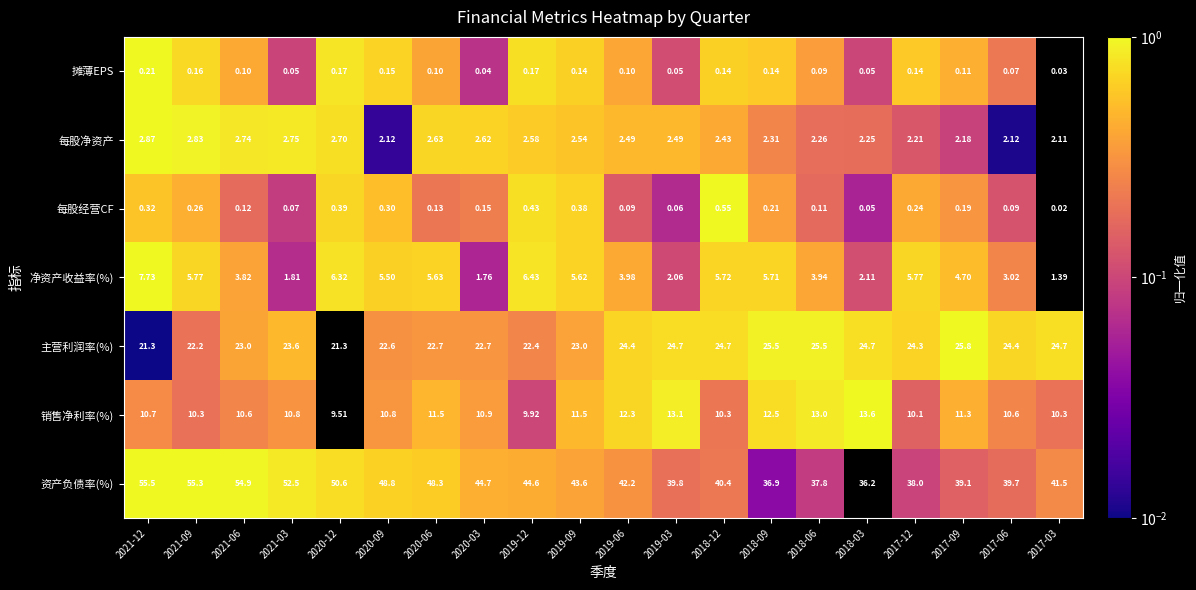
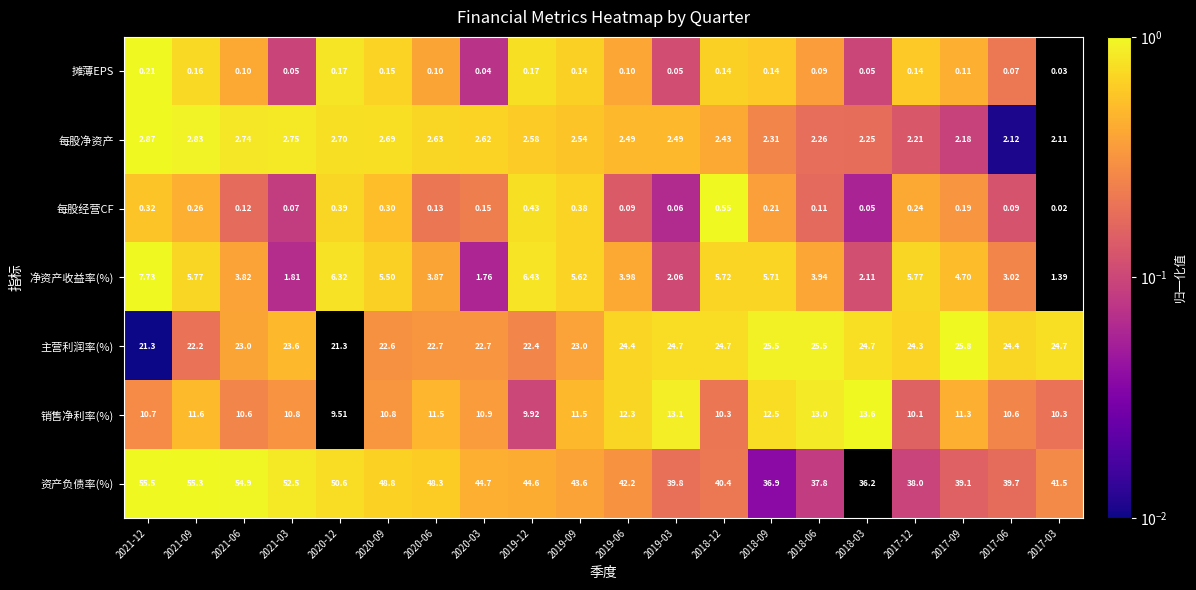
  {
    "摊薄EPS": {
      "2021-12": 0.21,
      "2021-09": 0.16,
      "2021-06": 0.10,
      "2021-03": 0.05,
      "2020-12": 0.17,
      "2020-09": 0.15,
      "2020-06": 0.10,
      "2020-03": 0.04,
      "2019-12": 0.17,
      "2019-09": 0.14,
      "2019-06": 0.10,
      "2019-03": 0.05,
      "2018-12": 0.14,
      "2018-09": 0.14,
      "2018-06": 0.09,
      "2018-03": 0.05,
      "2017-12": 0.14,
      "2017-09": 0.11,
      "2017-06": 0.07,
      "2017-03": 0.03
    },
    "每股净资产": {
      "2021-12": 2.87,
      "2021-09": 2.83,
      "2021-06": 2.74,
      "2021-03": 2.75,
      "2020-12": 2.70,
-     "2020-09": 2.12,
+     "2020-09": 2.69,
      "2020-06": 2.63,
      "2020-03": 2.62,
      "2019-12": 2.58,
      "2019-09": 2.54,
      "2019-06": 2.49,
      "2019-03": 2.49,
      "2018-12": 2.43,
      "2018-09": 2.31,
      "2018-06": 2.26,
      "2018-03": 2.25,
      "2017-12": 2.21,
      "2017-09": 2.18,
      "2017-06": 2.12,
      "2017-03": 2.11
    },
    "每股经营CF": {
      "2021-12": 0.32,
      "2021-09": 0.26,
      "2021-06": 0.12,
      "2021-03": 0.07,
      "2020-12": 0.39,
      "2020-09": 0.30,
      "2020-06": 0.13,
      "2020-03": 0.15,
      "2019-12": 0.43,
      "2019-09": 0.38,
      "2019-06": 0.09,
      "2019-03": 0.06,
      "2018-12": 0.55,
      "2018-09": 0.21,
      "2018-06": 0.11,
      "2018-03": 0.05,
      "2017-12": 0.24,
      "2017-09": 0.19,
      "2017-06": 0.09,
      "2017-03": 0.02
    },
    "净资产收益率(%)": {
      "2021-12": 7.73,
      "2021-09": 5.77,
      "2021-06": 3.82,
      "2021-03": 1.81,
      "2020-12": 6.32,
      "2020-09": 5.50,
-     "2020-06": 5.63,
+     "2020-06": 3.87,
      "2020-03": 1.76,
      "2019-12": 6.43,
      "2019-09": 5.62,
      "2019-06": 3.98,
      "2019-03": 2.06,
      "2018-12": 5.72,
      "2018-09": 5.71,
      "2018-06": 3.94,
      "2018-03": 2.11,
      "2017-12": 5.77,
      "2017-09": 4.70,
      "2017-06": 3.02,
      "2017-03": 1.39
    },
    "主营利润率(%)": {
      "2021-12": 21.3,
      "2021-09": 22.2,
      "2021-06": 23.0,
      "2021-03": 23.6,
      "2020-12": 21.3,
      "2020-09": 22.6,
      "2020-06": 22.7,
      "2020-03": 22.7,
      "2019-12": 22.4,
      "2019-09": 23.0,
      "2019-06": 24.4,
      "2019-03": 24.7,
      "2018-12": 24.7,
      "2018-09": 25.5,
      "2018-06": 25.5,
      "2018-03": 24.7,
      "2017-12": 24.3,
      "2017-09": 25.8,
      "2017-06": 24.4,
      "2017-03": 24.7
    },
    "销售净利率(%)": {
      "2021-12": 10.7,
-     "2021-09": 10.3,
+     "2021-09": 11.6,
      "2021-06": 10.6,
      "2021-03": 10.8,
      "2020-12": 9.51,
      "2020-09": 10.8,
      "2020-06": 11.5,
      "2020-03": 10.9,
      "2019-12": 9.92,
      "2019-09": 11.5,
      "2019-06": 12.3,
      "2019-03": 13.1,
      "2018-12": 10.3,
      "2018-09": 12.5,
      "2018-06": 13.0,
      "2018-03": 13.6,
      "2017-12": 10.1,
      "2017-09": 11.3,
      "2017-06": 10.6,
      "2017-03": 10.3
    },
    "资产负债率(%)": {
      "2021-12": 55.5,
      "2021-09": 55.3,
      "2021-06": 54.9,
      "2021-03": 52.5,
      "2020-12": 50.6,
      "2020-09": 48.8,
      "2020-06": 48.3,
      "2020-03": 44.7,
      "2019-12": 44.6,
      "2019-09": 43.6,
      "2019-06": 42.2,
      "2019-03": 39.8,
      "2018-12": 40.4,
      "2018-09": 36.9,
      "2018-06": 37.8,
      "2018-03": 36.2,
      "2017-12": 38.0,
      "2017-09": 39.1,
      "2017-06": 39.7,
      "2017-03": 41.5
    }
  }
